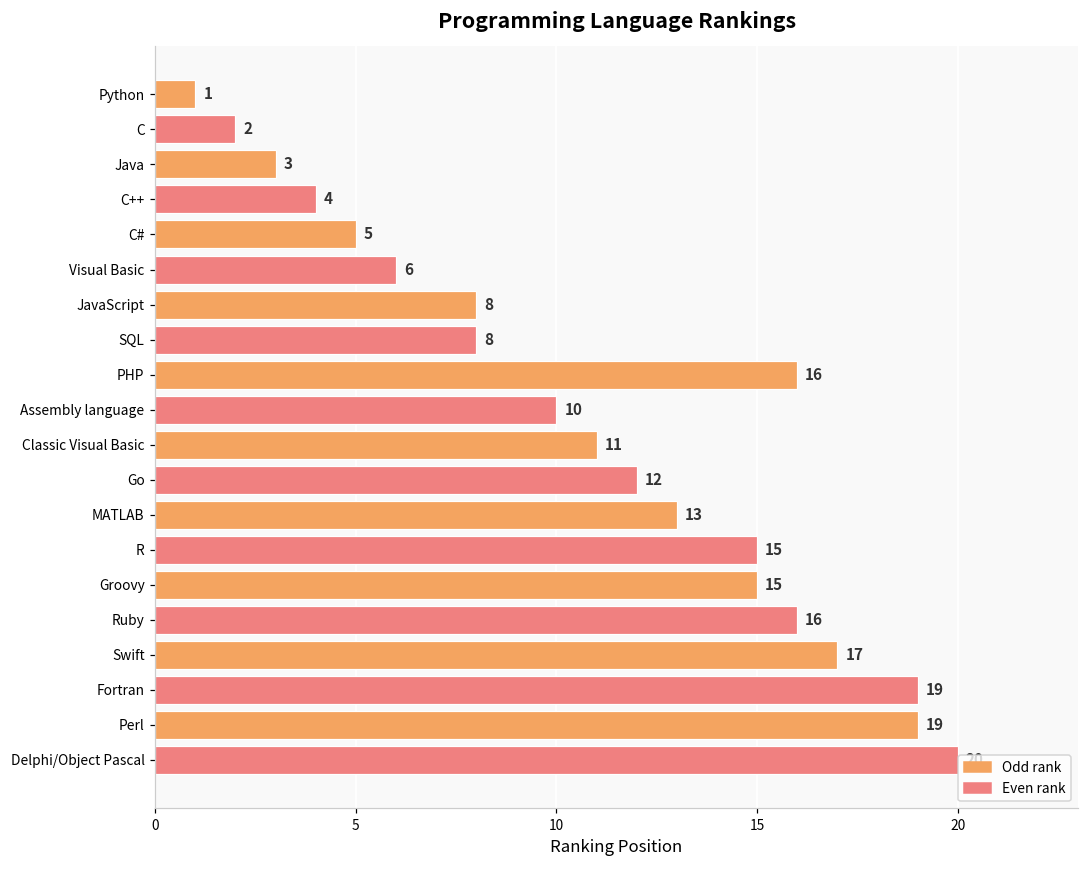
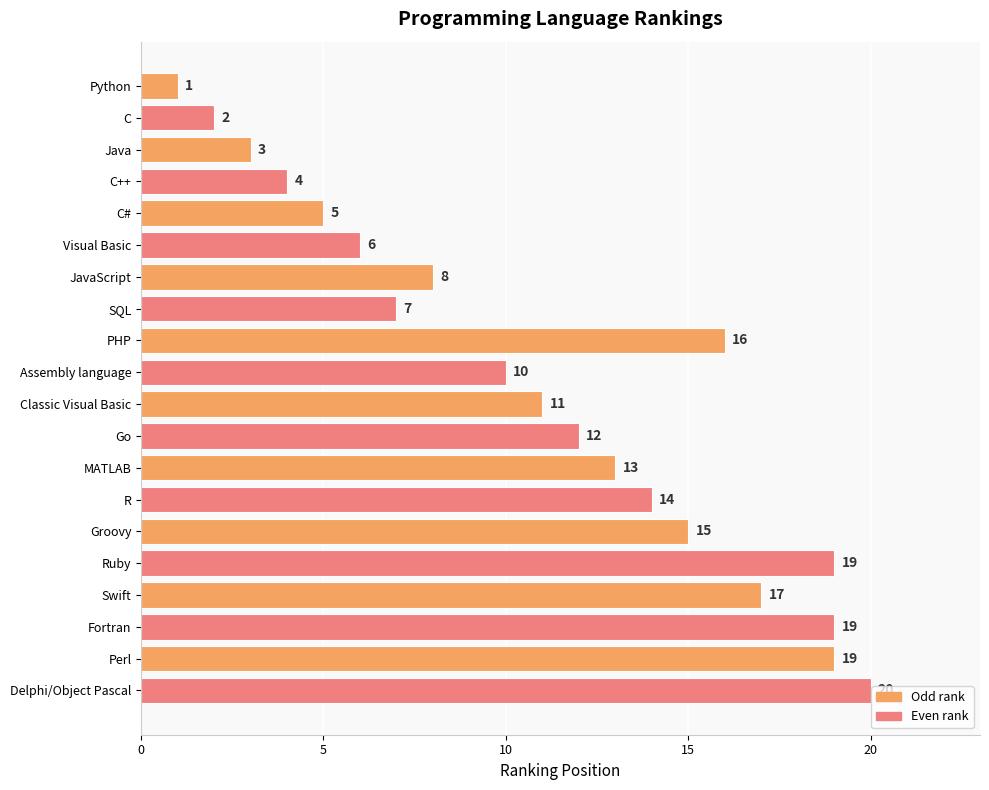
  {
    "Python": 1,
    "C": 2,
    "Java": 3,
    "C++": 4,
    "C#": 5,
    "Visual Basic": 6,
    "JavaScript": 8,
-   "SQL": 8,
+   "SQL": 7,
    "PHP": 16,
    "Assembly language": 10,
    "Classic Visual Basic": 11,
    "Go": 12,
    "MATLAB": 13,
-   "R": 15,
+   "R": 14,
    "Groovy": 15,
-   "Ruby": 16,
+   "Ruby": 19,
    "Swift": 17,
    "Fortran": 19,
    "Perl": 19
  }
